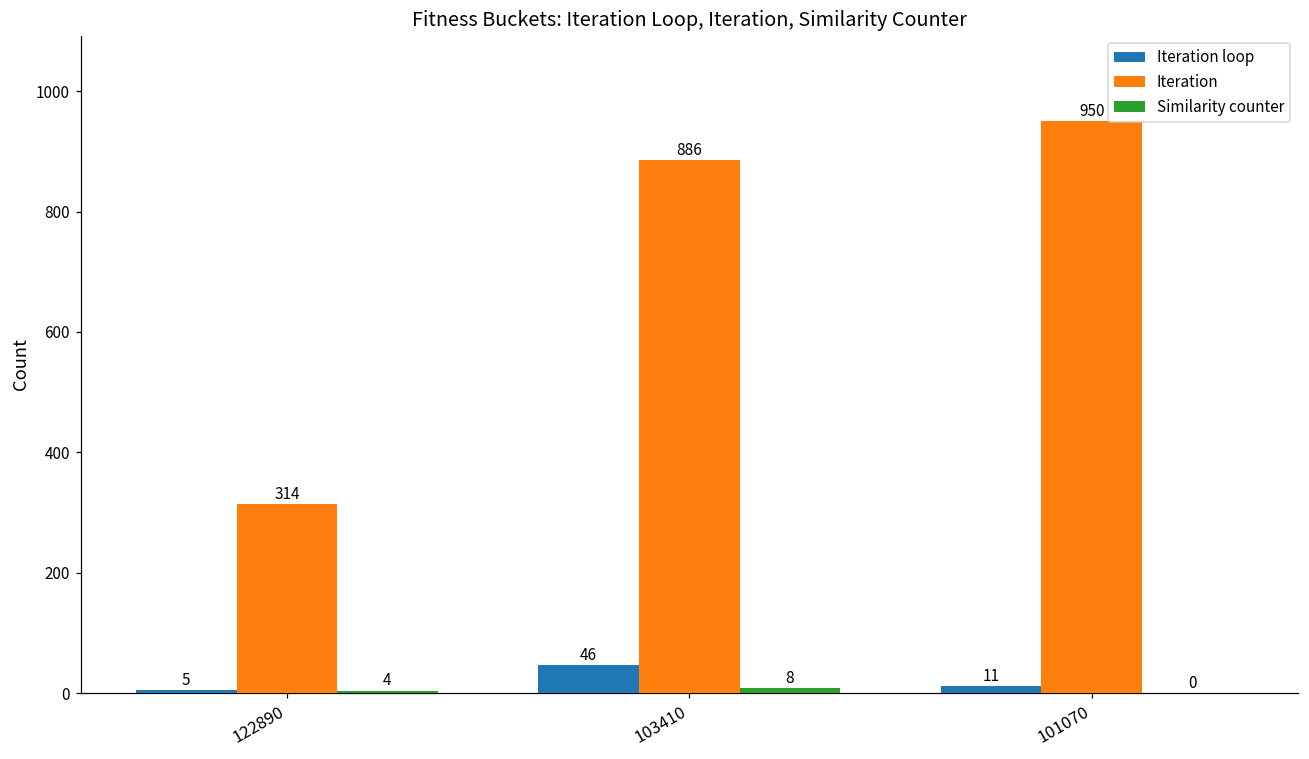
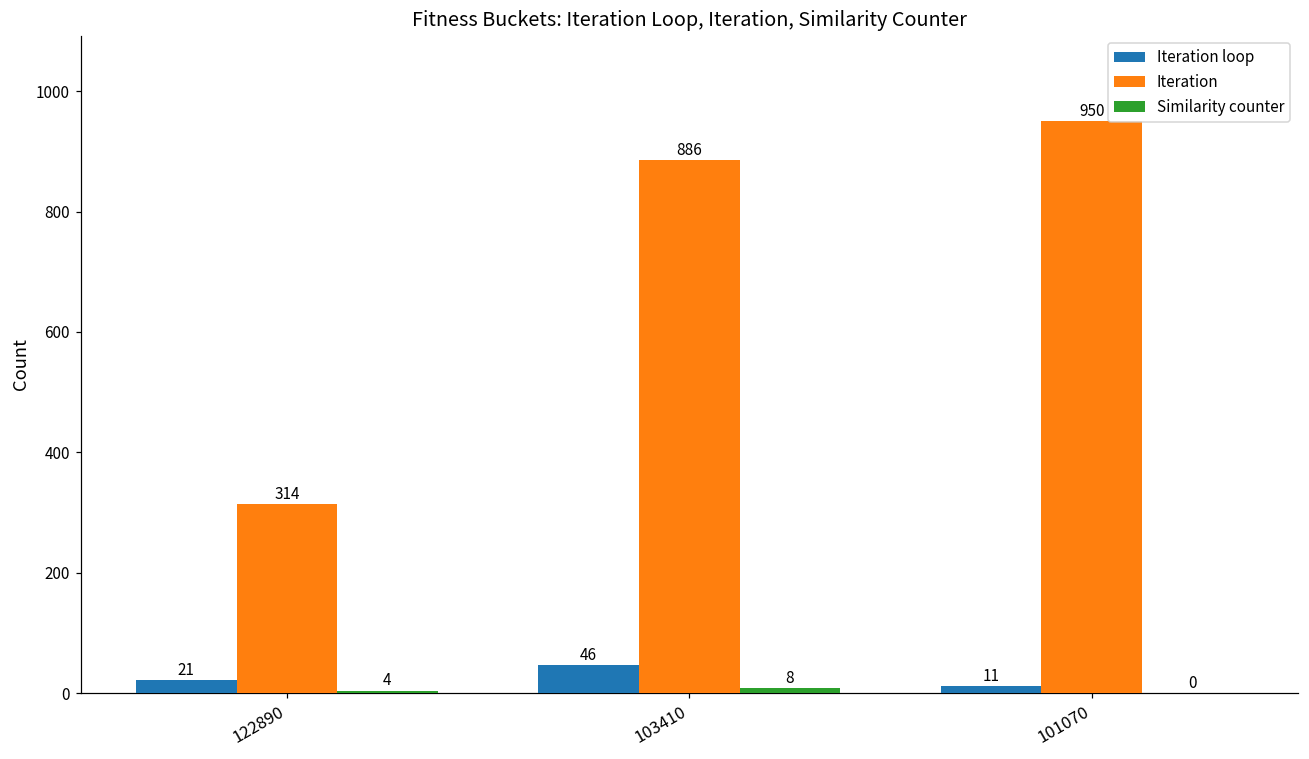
  {
    "Iteration loop": {
-     "122890": 5,
+     "122890": 21,
      "103410": 46,
      "101070": 11
    },
    "Iteration": {
      "122890": 314,
      "103410": 886,
      "101070": 950
    },
    "Similarity counter": {
      "122890": 4,
      "103410": 8,
      "101070": 0
    }
  }
